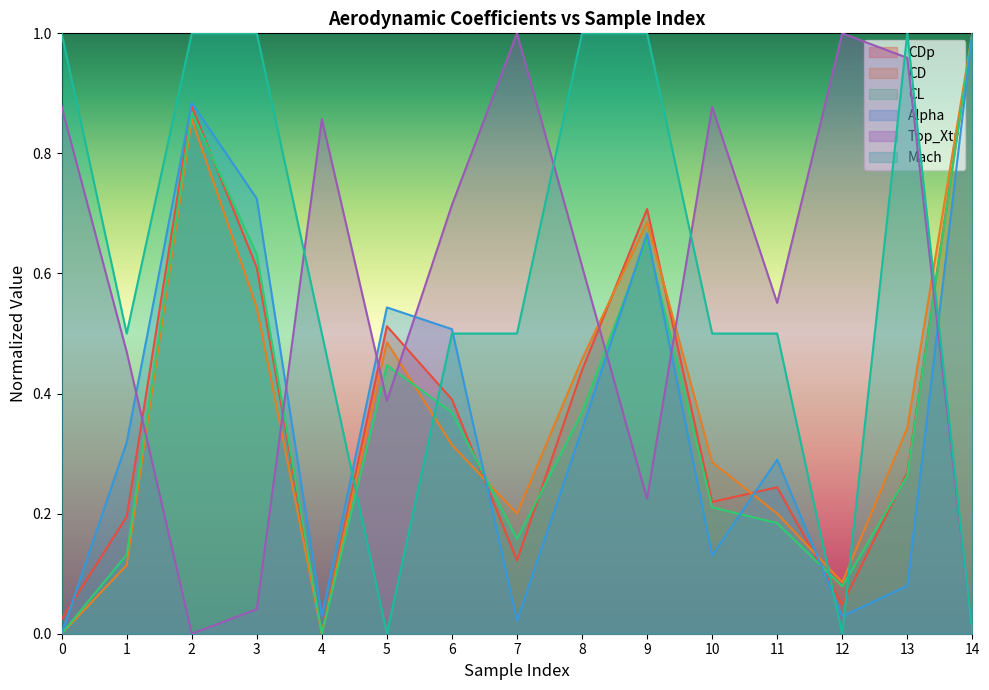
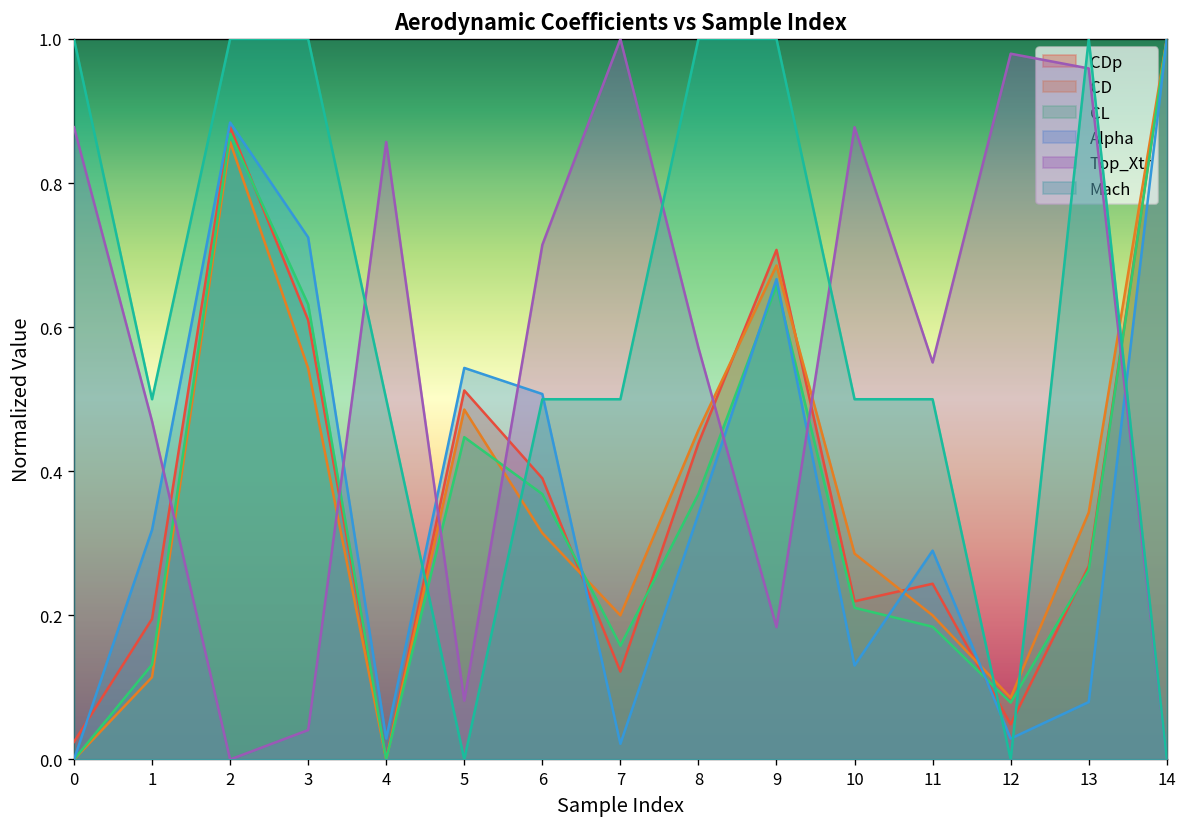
  {
    "Top_Xtr": {
      "0": 0.88,
      "1": 0.47,
      "2": 0.00,
      "3": 0.04,
      "4": 0.86,
-     "5": 0.39,
+     "5": 0.08,
      "6": 0.71,
      "7": 1.00,
-     "8": 0.61,
-     "9": 0.22,
+     "8": 0.57,
+     "9": 0.18,
      "10": 0.88,
      "11": 0.55,
-     "12": 1.00
+     "12": 0.98
    }
  }
